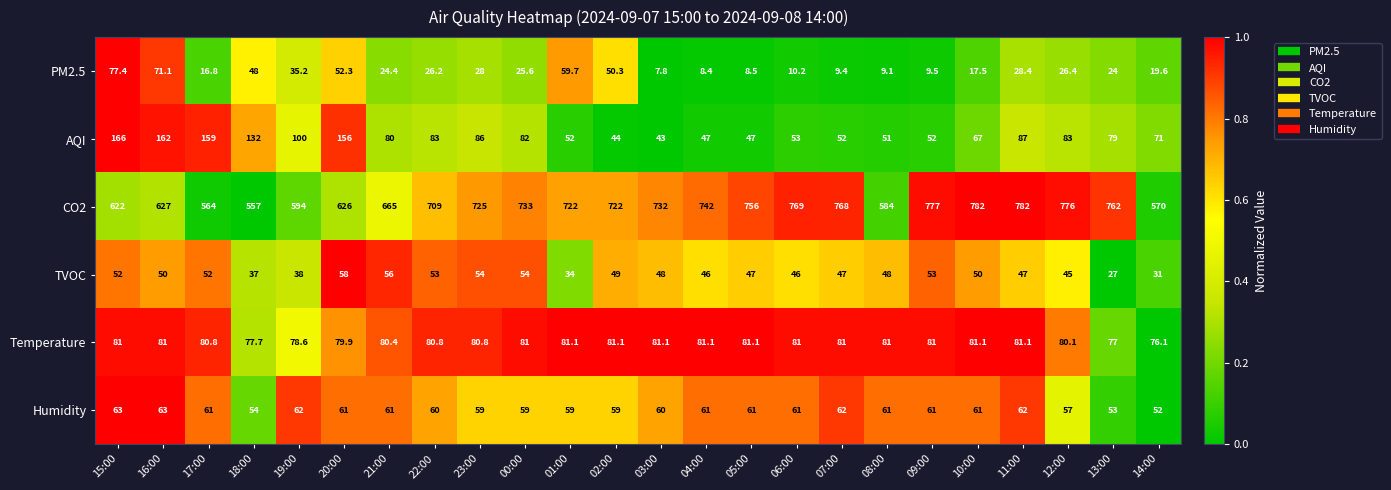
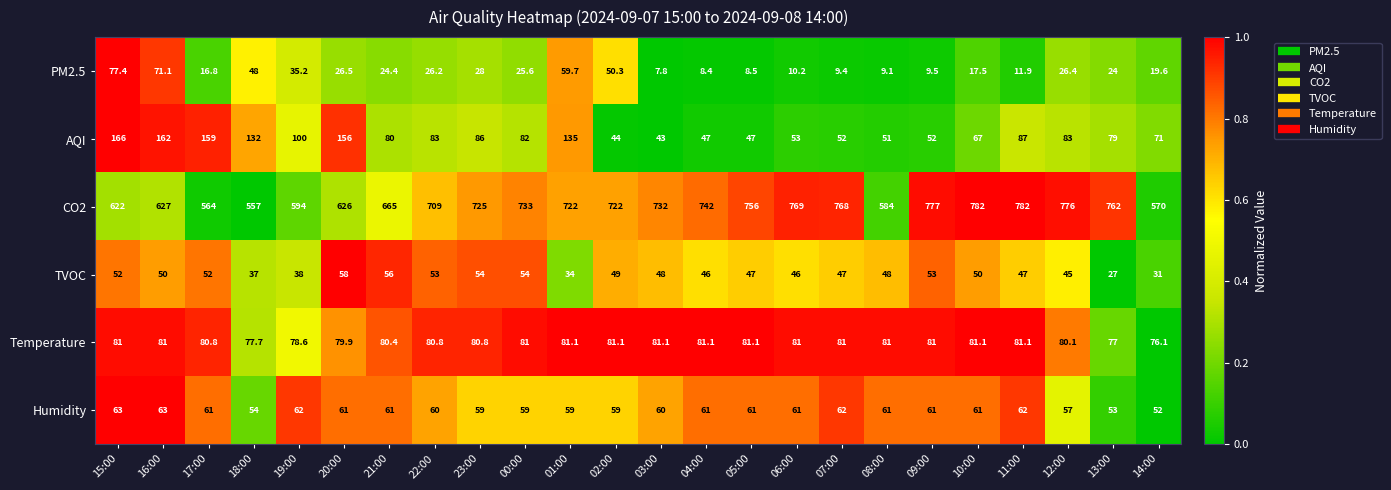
  {
    "PM2.5": {
      "15:00": 77.4,
      "16:00": 71.1,
      "17:00": 16.8,
      "18:00": 48,
      "19:00": 35.2,
-     "20:00": 52.3,
+     "20:00": 26.5,
      "21:00": 24.4,
      "22:00": 26.2,
      "23:00": 28,
      "00:00": 25.6,
      "01:00": 59.7,
      "02:00": 50.3,
      "03:00": 7.8,
      "04:00": 8.4,
      "05:00": 8.5,
      "06:00": 10.2,
      "07:00": 9.4,
      "08:00": 9.1,
      "09:00": 9.5,
      "10:00": 17.5,
-     "11:00": 28.4,
+     "11:00": 11.9,
      "12:00": 26.4,
      "13:00": 24,
      "14:00": 19.6
    },
    "AQI": {
      "15:00": 166,
      "16:00": 162,
      "17:00": 159,
      "18:00": 132,
      "19:00": 100,
      "20:00": 156,
      "21:00": 80,
      "22:00": 83,
      "23:00": 86,
      "00:00": 82,
-     "01:00": 52,
+     "01:00": 135,
      "02:00": 44,
      "03:00": 43,
      "04:00": 47,
      "05:00": 47,
      "06:00": 53,
      "07:00": 52,
      "08:00": 51,
      "09:00": 52,
      "10:00": 67,
      "11:00": 87,
      "12:00": 83,
      "13:00": 79,
      "14:00": 71
    },
    "CO2": {
      "15:00": 622,
      "16:00": 627,
      "17:00": 564,
      "18:00": 557,
      "19:00": 594,
      "20:00": 626,
      "21:00": 665,
      "22:00": 709,
      "23:00": 725,
      "00:00": 733,
      "01:00": 722,
      "02:00": 722,
      "03:00": 732,
      "04:00": 742,
      "05:00": 756,
      "06:00": 769,
      "07:00": 768,
      "08:00": 584,
      "09:00": 777,
      "10:00": 782,
      "11:00": 782,
      "12:00": 776,
      "13:00": 762,
      "14:00": 570
    },
    "TVOC": {
      "15:00": 52,
      "16:00": 50,
      "17:00": 52,
      "18:00": 37,
      "19:00": 38,
      "20:00": 58,
      "21:00": 56,
      "22:00": 53,
      "23:00": 54,
      "00:00": 54,
      "01:00": 34,
      "02:00": 49,
      "03:00": 48,
      "04:00": 46,
      "05:00": 47,
      "06:00": 46,
      "07:00": 47,
      "08:00": 48,
      "09:00": 53,
      "10:00": 50,
      "11:00": 47,
      "12:00": 45,
      "13:00": 27,
      "14:00": 31
    },
    "Temperature": {
      "15:00": 81,
      "16:00": 81,
      "17:00": 80.8,
      "18:00": 77.7,
      "19:00": 78.6,
      "20:00": 79.9,
      "21:00": 80.4,
      "22:00": 80.8,
      "23:00": 80.8,
      "00:00": 81,
      "01:00": 81.1,
      "02:00": 81.1,
      "03:00": 81.1,
      "04:00": 81.1,
      "05:00": 81.1,
      "06:00": 81,
      "07:00": 81,
      "08:00": 81,
      "09:00": 81,
      "10:00": 81.1,
      "11:00": 81.1,
      "12:00": 80.1,
      "13:00": 77,
      "14:00": 76.1
    },
    "Humidity": {
      "15:00": 63,
      "16:00": 63,
      "17:00": 61,
      "18:00": 54,
      "19:00": 62,
      "20:00": 61,
      "21:00": 61,
      "22:00": 60,
      "23:00": 59,
      "00:00": 59,
      "01:00": 59,
      "02:00": 59,
      "03:00": 60,
      "04:00": 61,
      "05:00": 61,
      "06:00": 61,
      "07:00": 62,
      "08:00": 61,
      "09:00": 61,
      "10:00": 61,
      "11:00": 62,
      "12:00": 57,
      "13:00": 53,
      "14:00": 52
    }
  }
